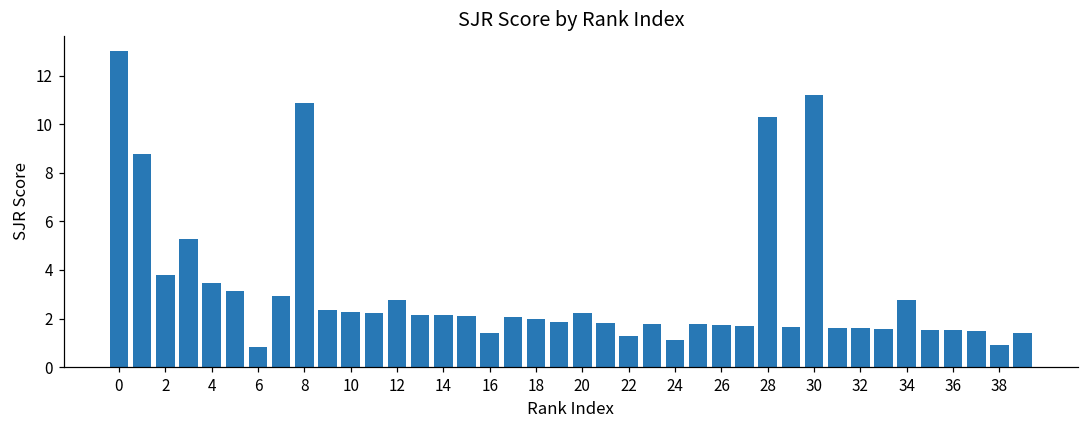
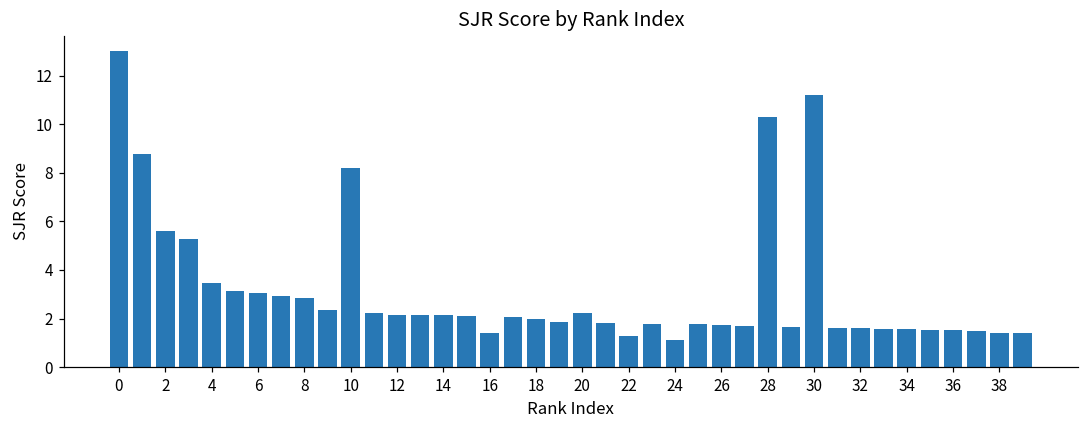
  {
    "0": 13.0,
-   "2": 3.8,
+   "2": 5.6,
    "4": 3.4,
-   "6": 0.8,
-   "8": 10.9,
-   "10": 2.3,
-   "12": 2.8,
+   "6": 3.0,
+   "8": 2.9,
+   "10": 8.2,
+   "12": 2.2,
    "14": 2.1,
    "16": 1.4,
    "18": 2.0,
    "20": 2.2,
    "22": 1.3,
    "24": 1.1,
    "26": 1.7,
    "28": 10.3,
    "30": 11.2,
    "32": 1.6,
-   "34": 2.7,
+   "34": 1.6,
    "36": 1.5,
-   "38": 0.9
+   "38": 1.4
  }
